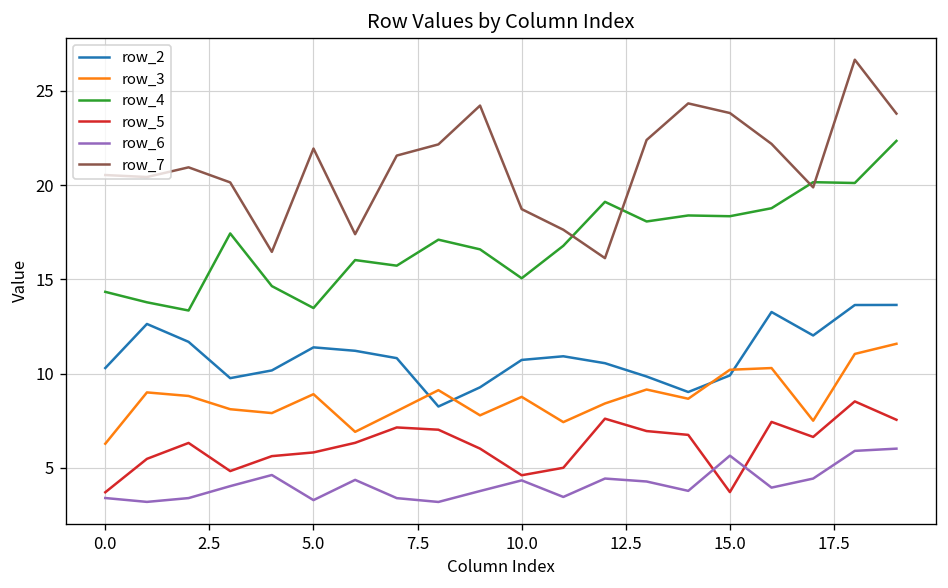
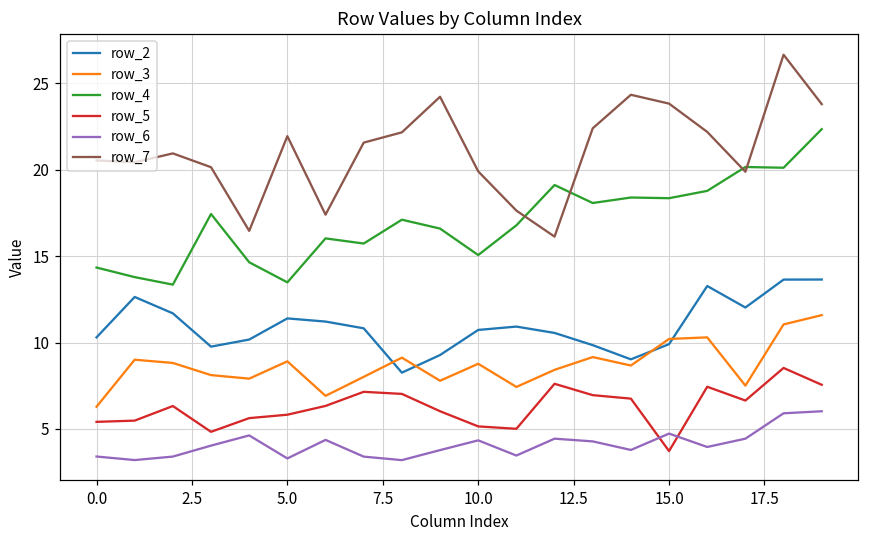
  {
    "row_2": {
      "0.0": 10.3,
      "5.0": 11.4,
      "10.0": 10.7,
      "15.0": 9.9
    },
    "row_3": {
      "0.0": 6.3,
      "5.0": 8.9,
      "10.0": 8.8,
      "15.0": 10.2
    },
    "row_4": {
      "0.0": 14.3,
      "5.0": 13.5,
      "10.0": 15.1,
      "15.0": 18.4
    },
    "row_5": {
-     "0.0": 3.7,
+     "0.0": 5.4,
      "5.0": 5.8,
-     "10.0": 4.6,
+     "10.0": 5.1,
      "15.0": 3.7
    },
    "row_6": {
      "0.0": 3.4,
      "5.0": 3.3,
      "10.0": 4.3,
-     "15.0": 5.7
+     "15.0": 4.7
    },
    "row_7": {
      "5.0": 21.9,
-     "10.0": 18.7,
+     "10.0": 19.9,
      "15.0": 23.8
    }
  }
